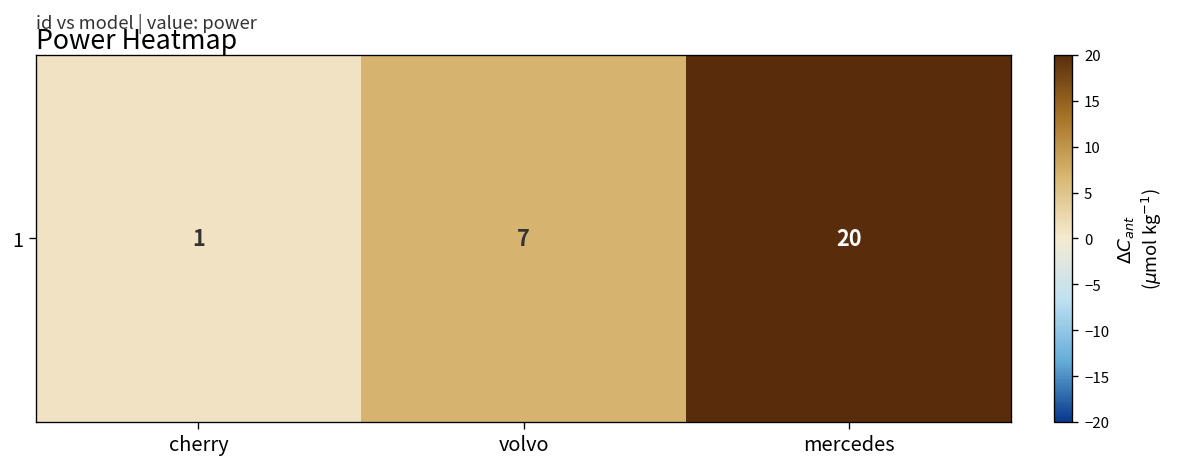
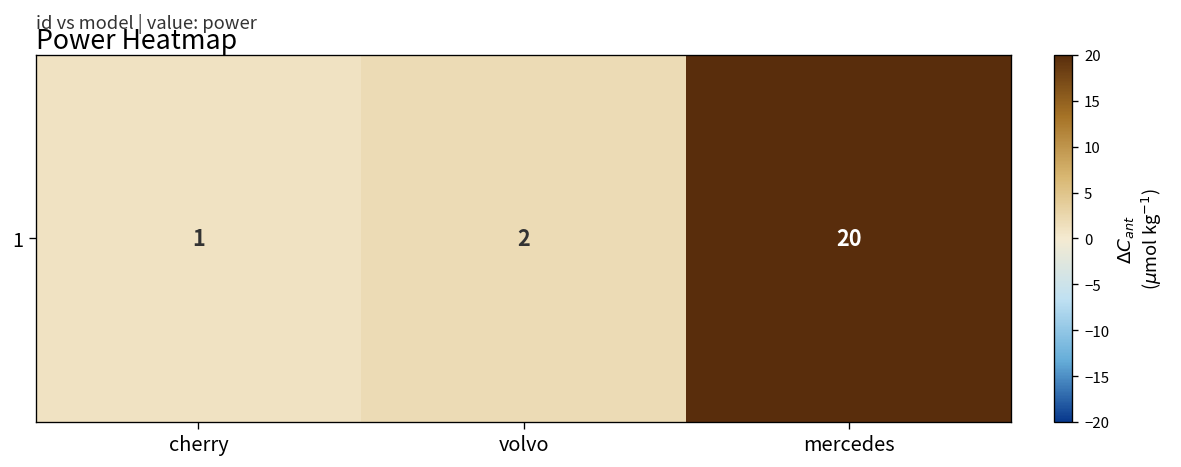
  {
    "1": {
      "cherry": 1,
-     "volvo": 7,
+     "volvo": 2,
      "mercedes": 20
    }
  }
